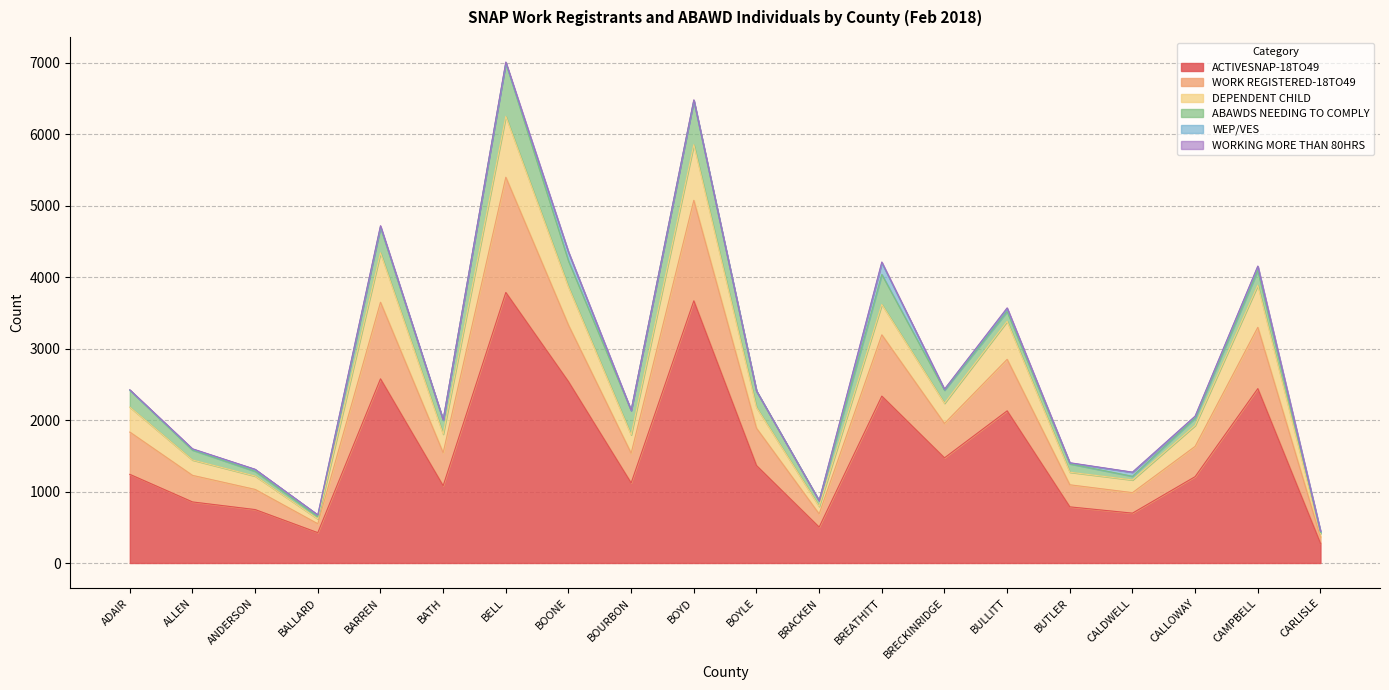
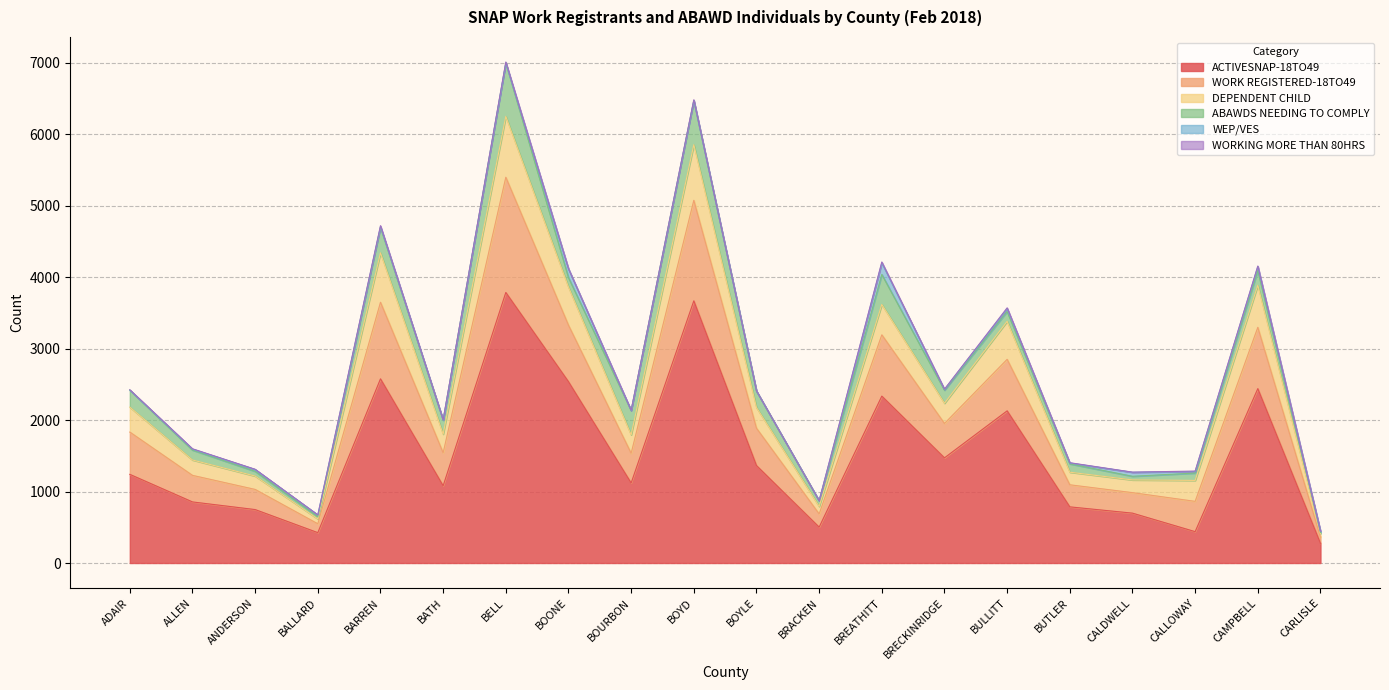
  {
    "ACTIVESNAP-18TO49": {
      "ADAIR": 1200,
      "ALLEN": 900,
      "ANDERSON": 700,
      "BALLARD": 400,
      "BARREN": 2600,
      "BATH": 1100,
      "BELL": 3800,
      "BOONE": 2500,
      "BOURBON": 1100,
      "BOYD": 3700,
      "BOYLE": 1400,
      "BRACKEN": 500,
      "BREATHITT": 2300,
      "BRECKINRIDGE": 1500,
      "BULLITT": 2100,
      "BUTLER": 800,
      "CALDWELL": 700,
-     "CALLOWAY": 1200,
+     "CALLOWAY": 400,
      "CAMPBELL": 2400,
      "CARLISLE": 300
    },
    "ABAWDS NEEDING TO COMPLY": {
-     "BOONE": 400,
+     "BOONE": 100,
      "BREATHITT": 400,
      "BULLITT": 100,
      "CALDWELL": 100,
      "CAMPBELL": 200
    }
  }
